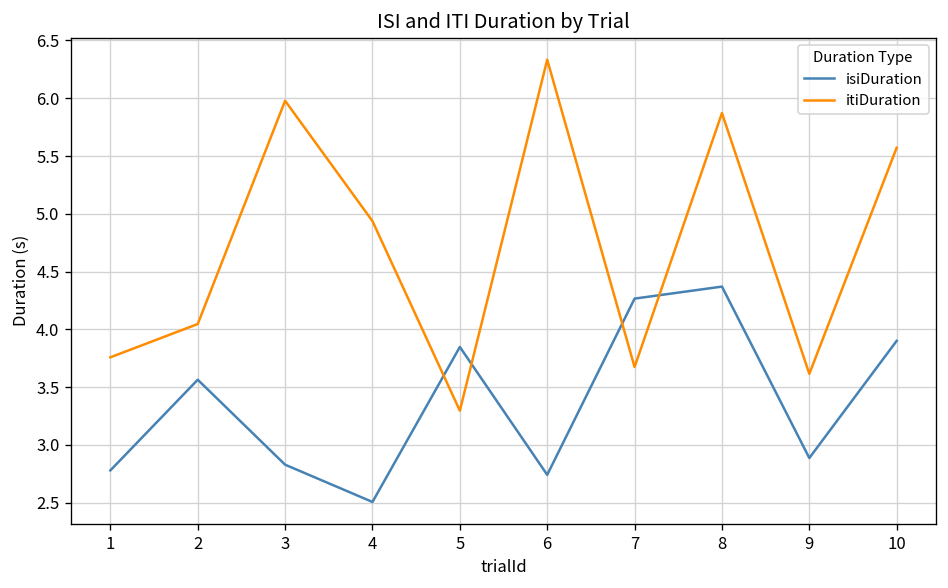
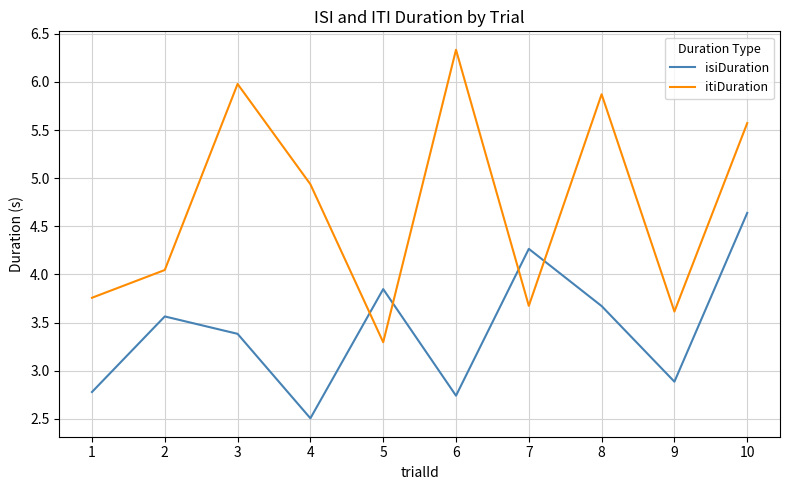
  {
    "isiDuration": {
      "1": 2.8,
      "2": 3.6,
-     "3": 2.8,
+     "3": 3.4,
      "4": 2.5,
      "5": 3.8,
      "6": 2.7,
      "7": 4.3,
-     "8": 4.4,
+     "8": 3.7,
      "9": 2.9,
-     "10": 3.9
+     "10": 4.6
    },
    "itiDuration": {
      "1": 3.8,
      "2": 4.0,
      "3": 6.0,
      "4": 4.9,
      "5": 3.3,
      "6": 6.3,
      "7": 3.7,
      "8": 5.9,
      "9": 3.6,
      "10": 5.6
    }
  }
